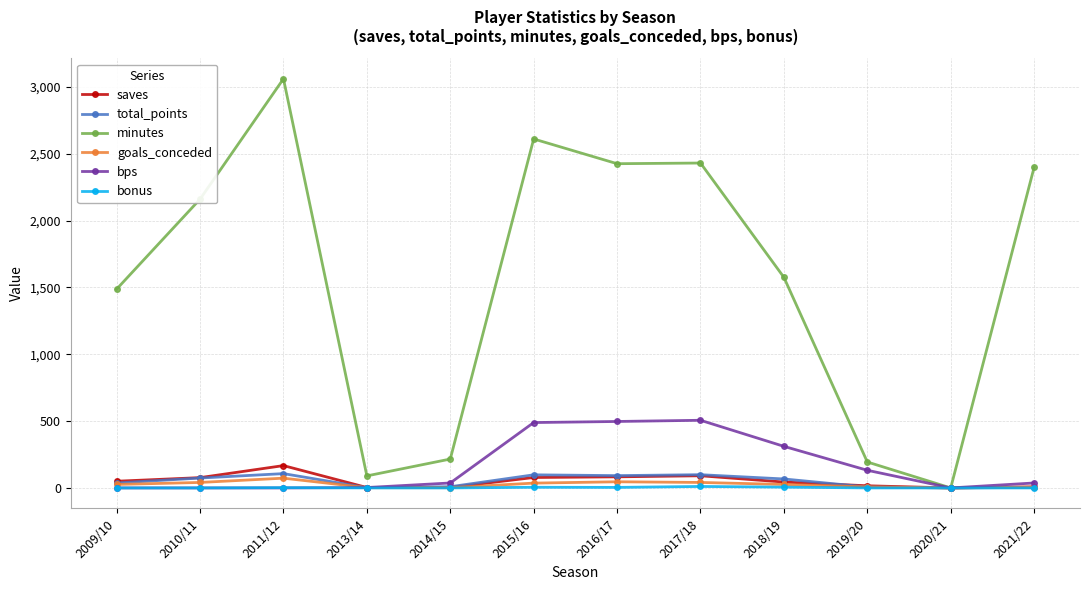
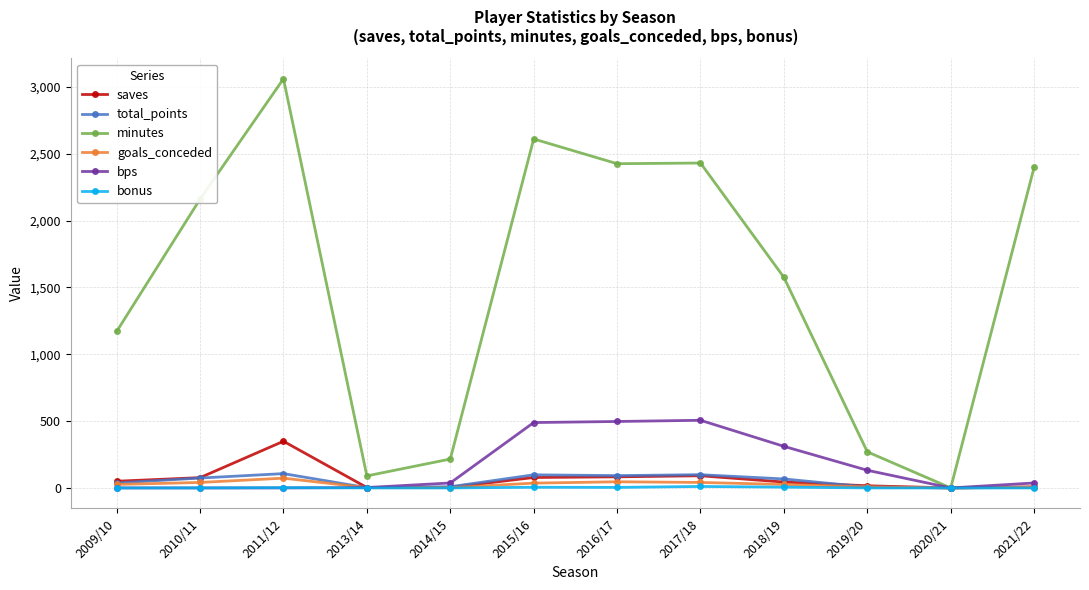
  {
    "saves": {
-     "2011/12": "170",
+     "2011/12": "350",
      "2015/16": "80"
    },
    "total_points": {
      "2011/12": "110",
      "2015/16": "100",
      "2018/19": "70"
    },
    "minutes": {
-     "2009/10": "1,490",
+     "2009/10": "1,170",
      "2011/12": "3,060",
      "2013/14": "90",
      "2014/15": "220",
      "2015/16": "2,610",
      "2016/17": "2,430",
      "2017/18": "2,430",
      "2018/19": "1,580",
-     "2019/20": "190",
+     "2019/20": "270",
      "2021/22": "2,400"
    },
    "goals_conceded": {
      "2010/11": "40",
      "2011/12": "70",
      "2015/16": "40",
      "2016/17": "50",
      "2017/18": "40"
    },
    "bps": {
      "2014/15": "40",
      "2015/16": "490",
      "2016/17": "500",
      "2017/18": "510",
      "2018/19": "310",
      "2019/20": "130",
      "2021/22": "40"
    },
    "bonus": {
      "2015/16": "10",
      "2016/17": "0",
      "2017/18": "10",
      "2018/19": "10"
    }
  }
